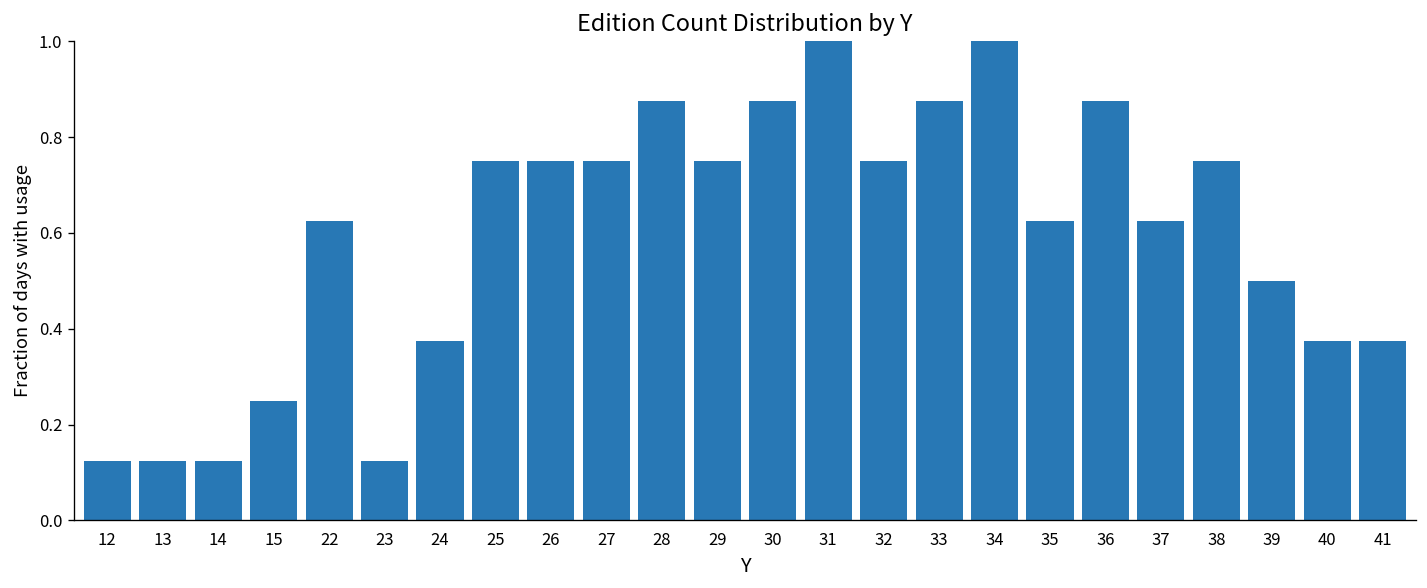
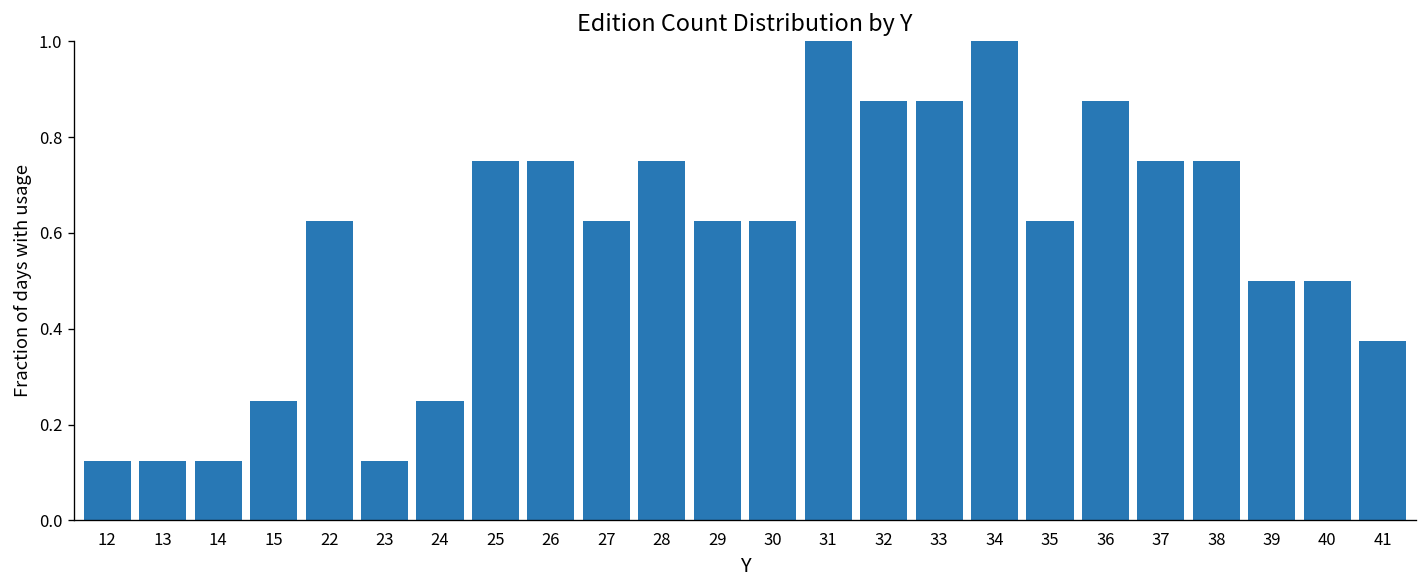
  {
    "12": 0.13,
    "13": 0.13,
    "14": 0.13,
    "15": 0.25,
    "22": 0.63,
    "23": 0.13,
-   "24": 0.38,
+   "24": 0.25,
    "25": 0.75,
    "26": 0.75,
-   "27": 0.75,
-   "28": 0.88,
-   "29": 0.75,
-   "30": 0.88,
+   "27": 0.63,
+   "28": 0.75,
+   "29": 0.63,
+   "30": 0.63,
    "31": 1.00,
-   "32": 0.75,
+   "32": 0.88,
    "33": 0.88,
    "34": 1.00,
    "35": 0.63,
    "36": 0.88,
-   "37": 0.63,
+   "37": 0.75,
    "38": 0.75,
    "39": 0.50,
-   "40": 0.38,
+   "40": 0.50,
    "41": 0.38
  }
